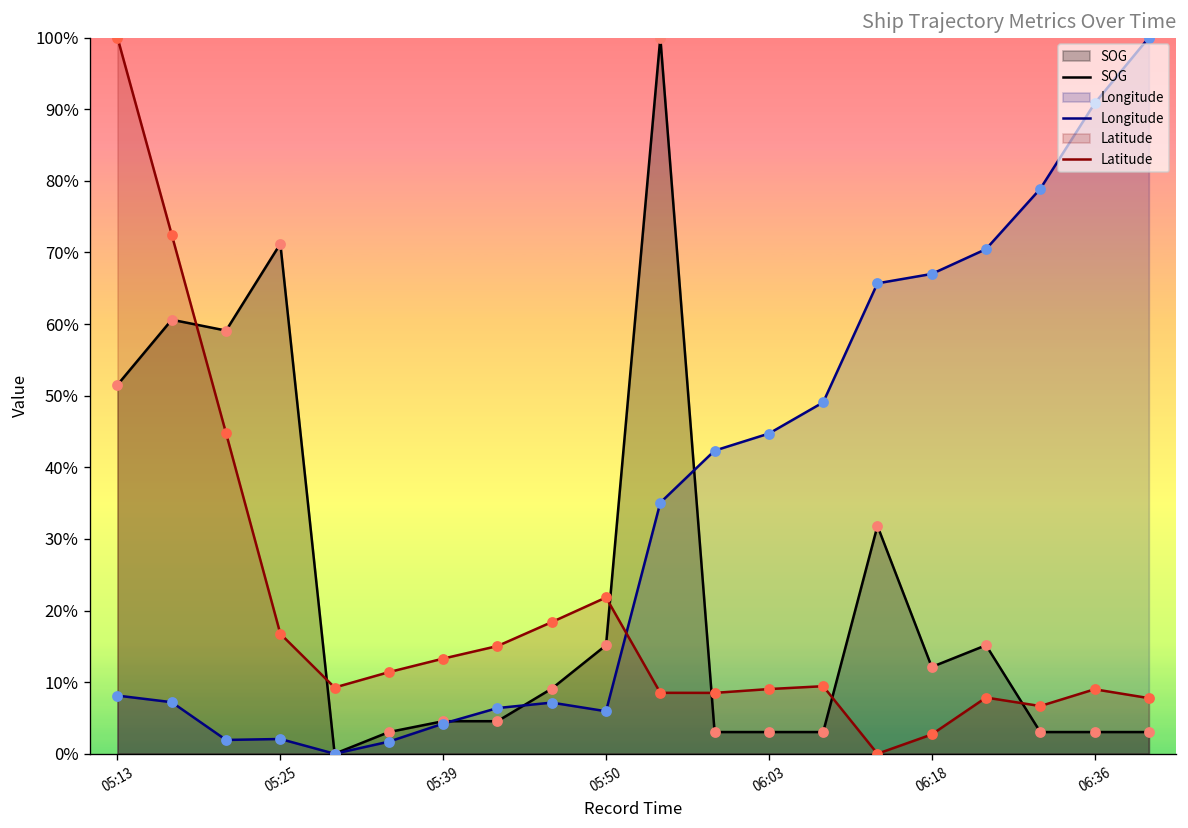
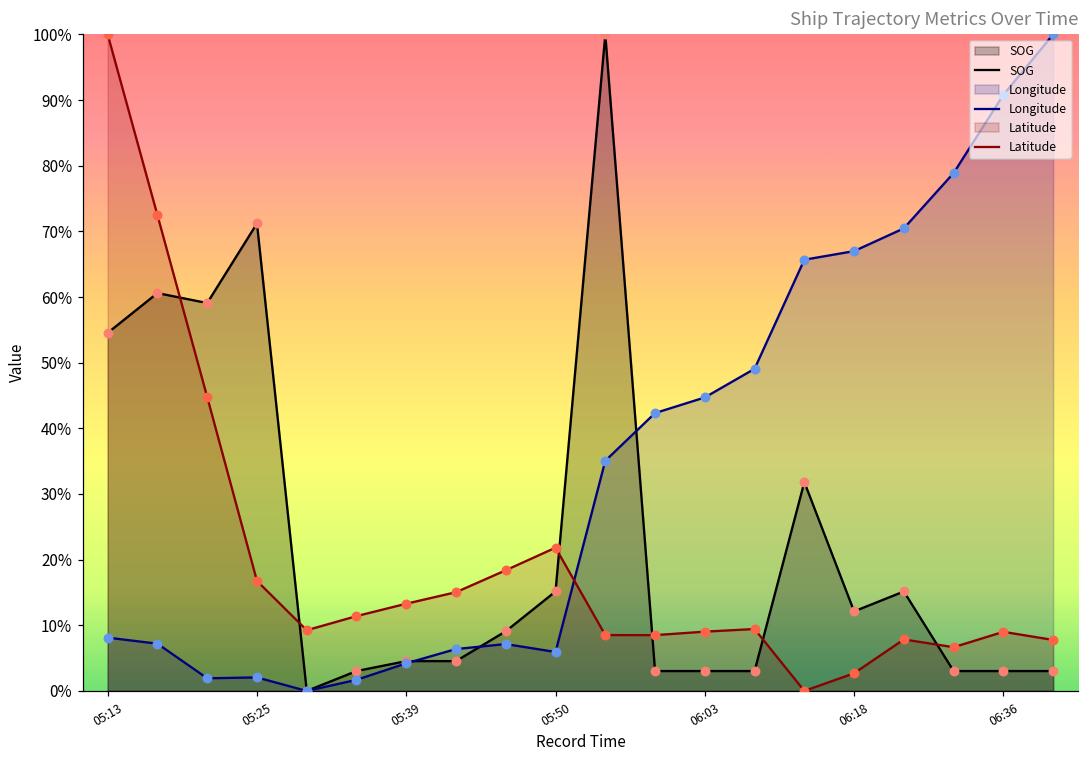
  {
    "SOG": {
-     "05:13": "52%",
+     "05:13": "55%",
      "05:25": "71%",
      "05:50": "15%",
      "06:03": "3%",
      "06:18": "12%",
      "06:36": "3%"
    }
  }
